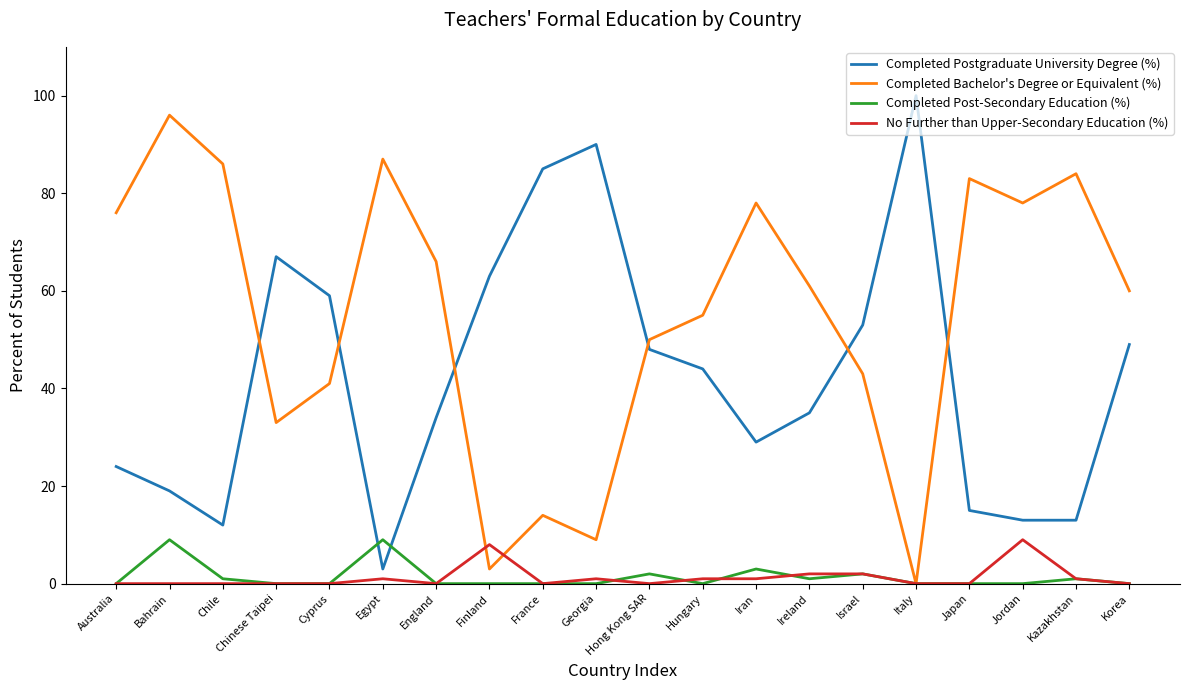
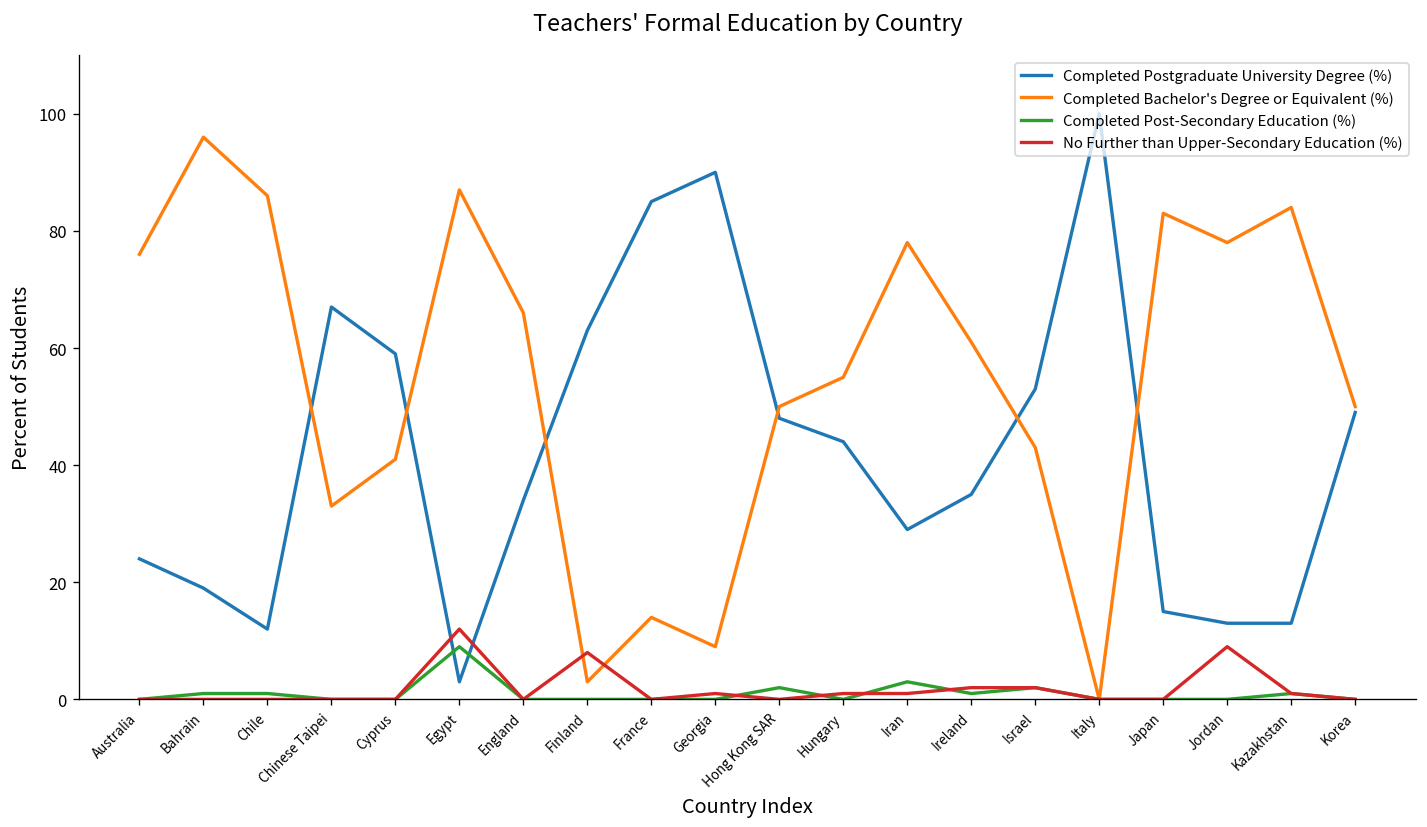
  {
    "Completed Postgraduate University Degree (%)": {
      "Australia": 24,
      "Bahrain": 19,
      "Chile": 12,
      "Chinese Taipei": 67,
      "Cyprus": 59,
      "Egypt": 3,
      "England": 34,
      "Finland": 63,
      "France": 85,
      "Georgia": 90,
      "Hong Kong SAR": 48,
      "Hungary": 44,
      "Iran": 29,
      "Ireland": 35,
      "Israel": 53,
      "Japan": 15,
      "Jordan": 13,
      "Kazakhstan": 13,
      "Korea": 49
    },
    "Completed Bachelor's Degree or Equivalent (%)": {
      "Australia": 76,
      "Bahrain": 96,
      "Chile": 86,
      "Chinese Taipei": 33,
      "Cyprus": 41,
      "Egypt": 87,
      "England": 66,
      "Finland": 3,
      "France": 14,
      "Georgia": 9,
      "Hong Kong SAR": 50,
      "Hungary": 55,
      "Iran": 78,
      "Ireland": 61,
      "Israel": 43,
      "Japan": 83,
      "Jordan": 78,
      "Kazakhstan": 84,
-     "Korea": 60
+     "Korea": 50
    },
    "Completed Post-Secondary Education (%)": {
-     "Bahrain": 9,
+     "Bahrain": 1,
      "Chile": 1,
      "Egypt": 9,
      "Finland": 0,
      "Georgia": 0,
      "Hong Kong SAR": 2,
      "Hungary": 0,
      "Iran": 3,
      "Ireland": 1,
      "Jordan": 0
    },
    "No Further than Upper-Secondary Education (%)": {
      "Bahrain": 0,
      "Chile": 0,
-     "Egypt": 1,
+     "Egypt": 12,
      "Finland": 8,
      "Georgia": 1,
      "Hong Kong SAR": 0,
      "Hungary": 1,
      "Iran": 1,
      "Ireland": 2,
      "Jordan": 9
    }
  }
